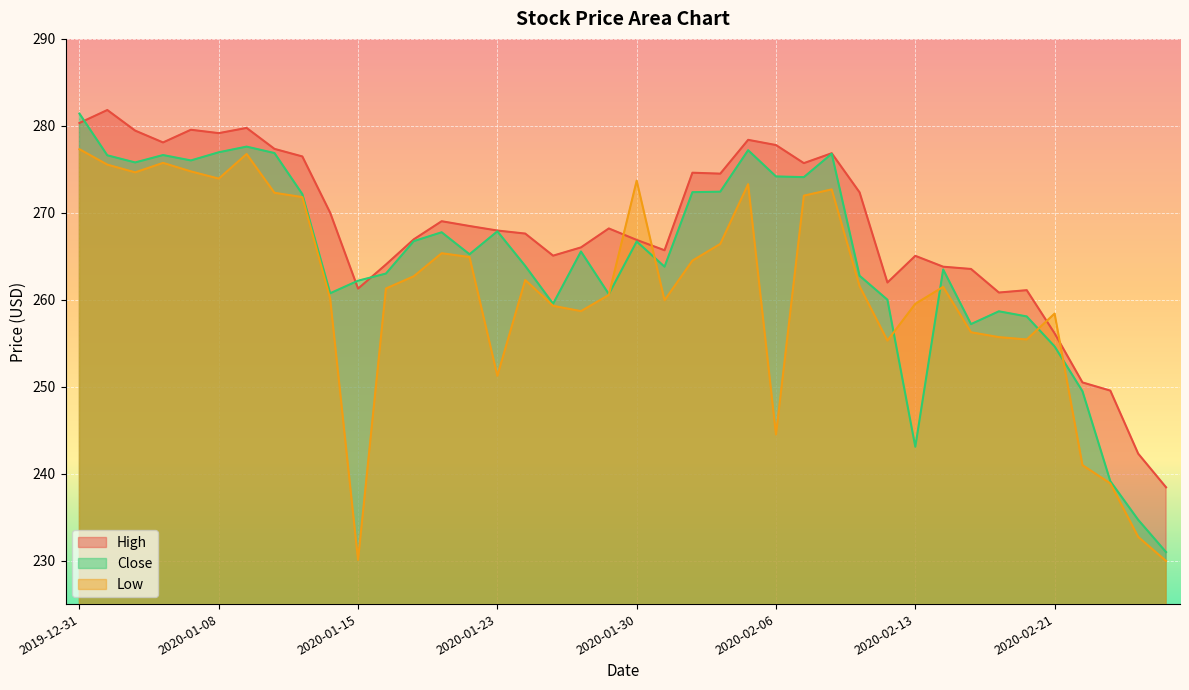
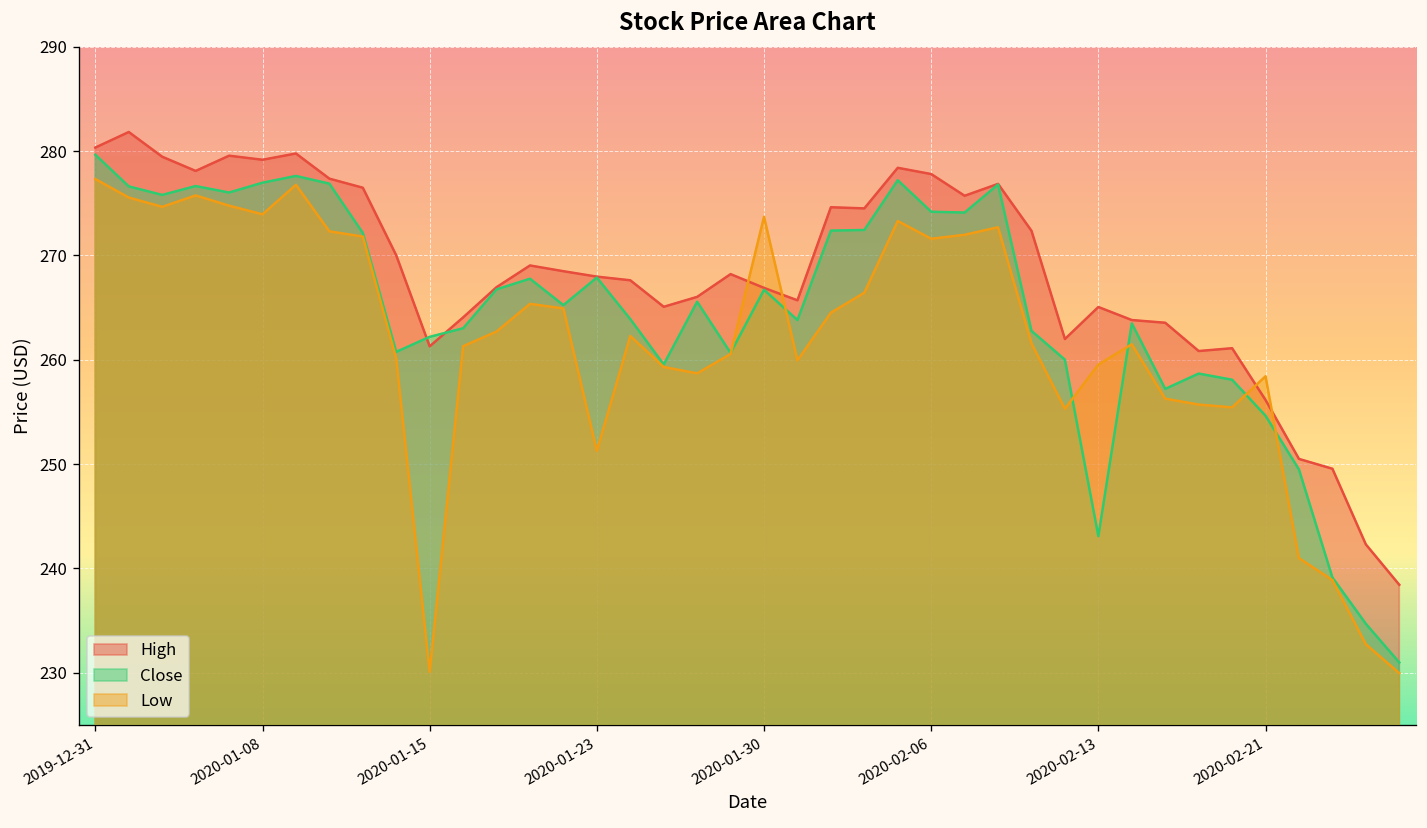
  {
    "High": {
      "2019-12-31": 280,
      "2020-01-08": 279,
      "2020-01-15": 261,
      "2020-02-06": 278,
      "2020-02-13": 265,
      "2020-02-21": 256
    },
    "Close": {
-     "2019-12-31": 281,
+     "2019-12-31": 280,
      "2020-01-08": 277,
      "2020-01-15": 262,
      "2020-02-06": 274,
      "2020-02-13": 243,
      "2020-02-21": 255
    },
    "Low": {
      "2019-12-31": 277,
      "2020-01-08": 274,
      "2020-01-15": 230,
      "2020-01-23": 251,
      "2020-01-30": 274,
-     "2020-02-06": 245,
+     "2020-02-06": 272,
      "2020-02-13": 260,
      "2020-02-21": 258
    }
  }
